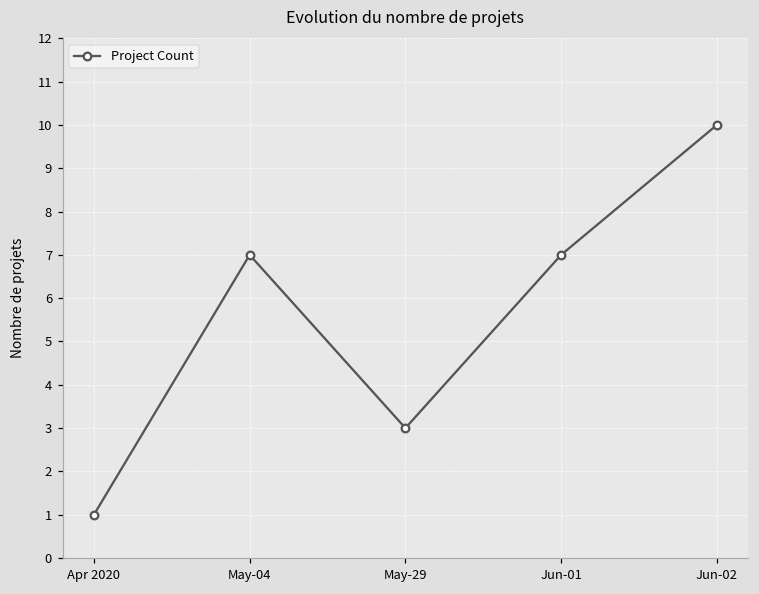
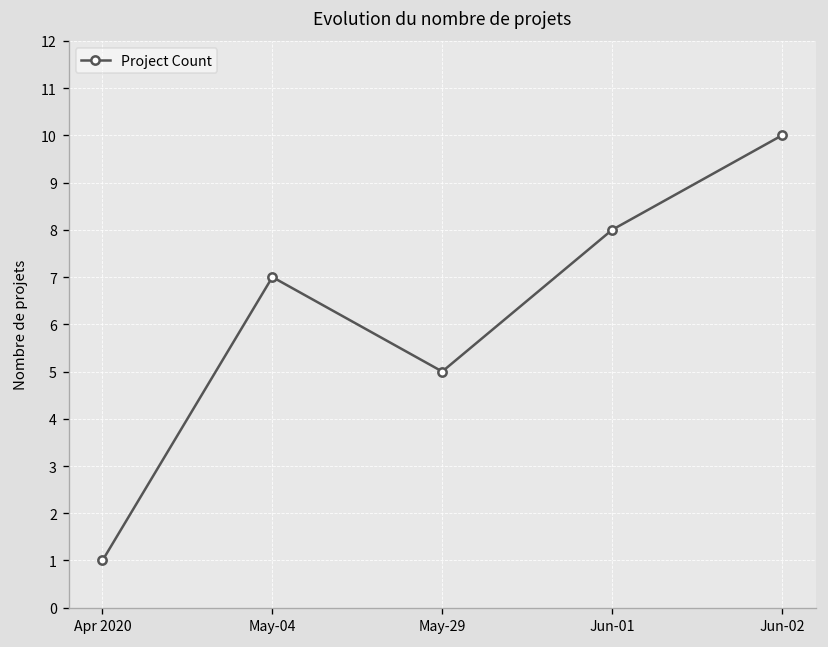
  {
    "Apr 2020": 1,
    "May-04": 7,
-   "May-29": 3,
-   "Jun-01": 7,
+   "May-29": 5,
+   "Jun-01": 8,
    "Jun-02": 10
  }
